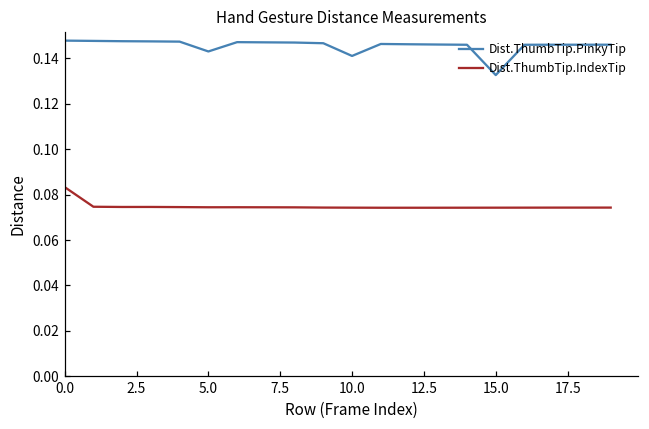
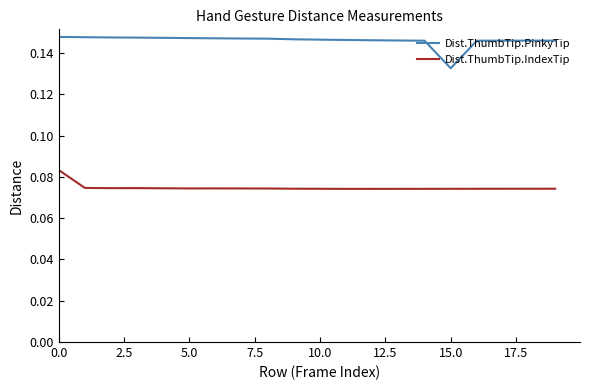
  {
    "Dist.ThumbTip.PinkyTip": {
      "0.0": 0.148,
-     "5.0": 0.143,
-     "10.0": 0.141,
+     "5.0": 0.147,
+     "10.0": 0.147,
      "15.0": 0.133
    },
    "Dist.ThumbTip.IndexTip": {
      "0.0": 0.083,
      "5.0": 0.074,
      "10.0": 0.074,
      "15.0": 0.074
    }
  }
